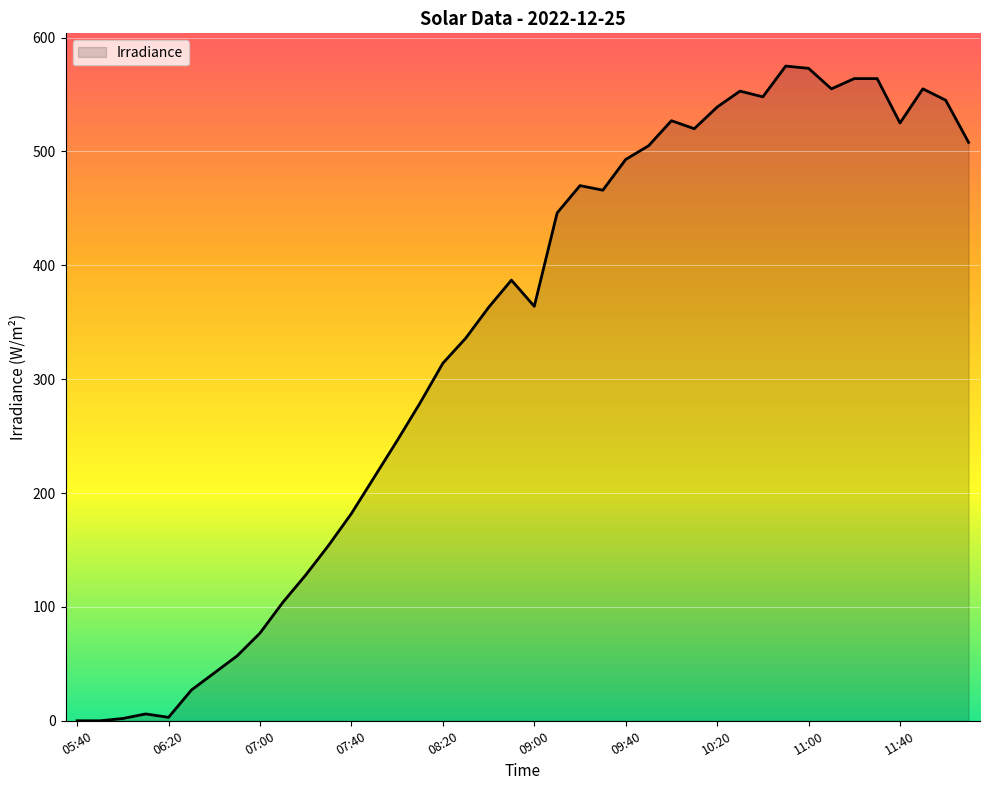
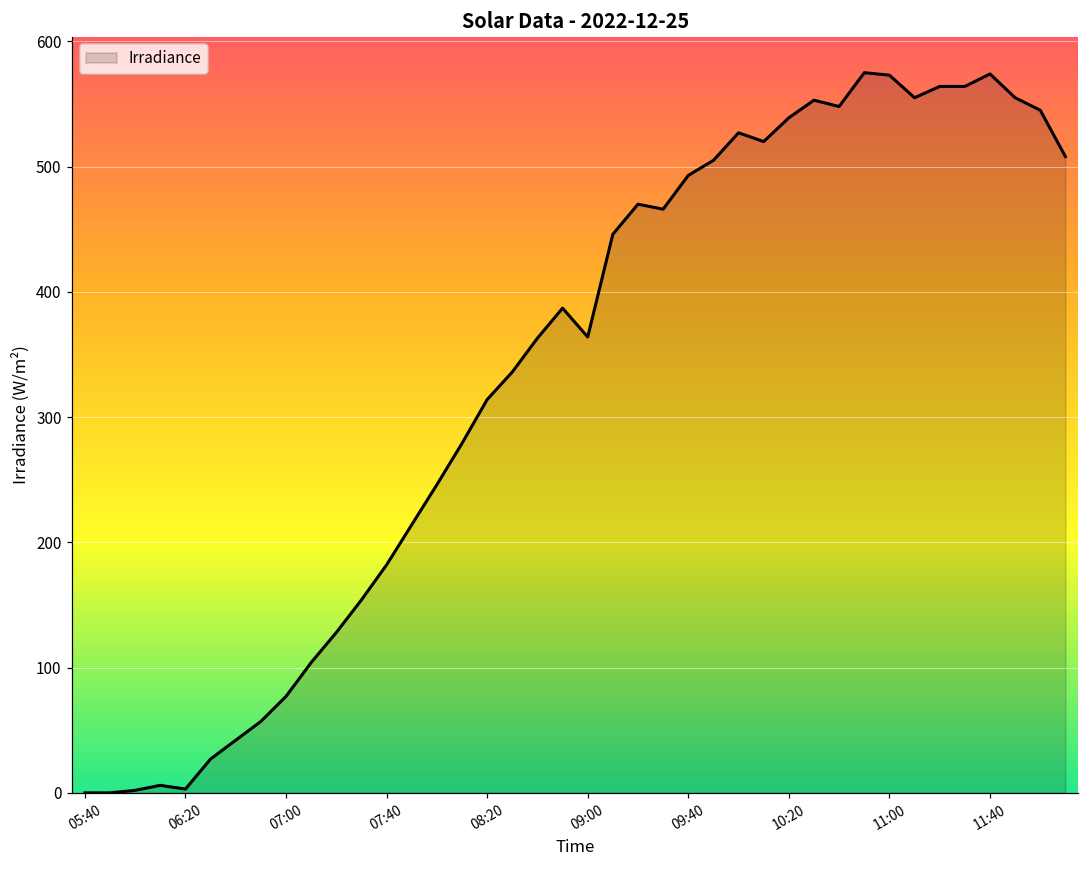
  {
    "05:40": 0,
    "06:20": 3,
    "07:00": 77,
    "07:40": 182,
    "08:20": 314,
    "09:00": 364,
    "09:40": 493,
    "10:20": 539,
    "11:00": 573,
-   "11:40": 525
+   "11:40": 574
  }
